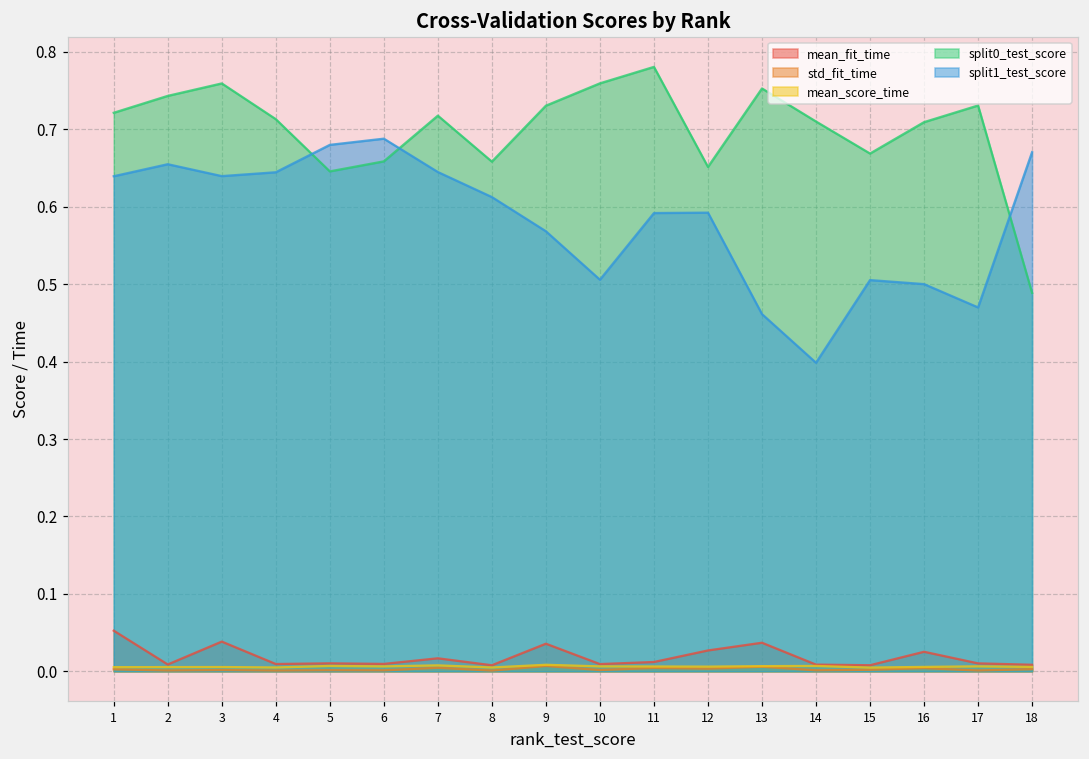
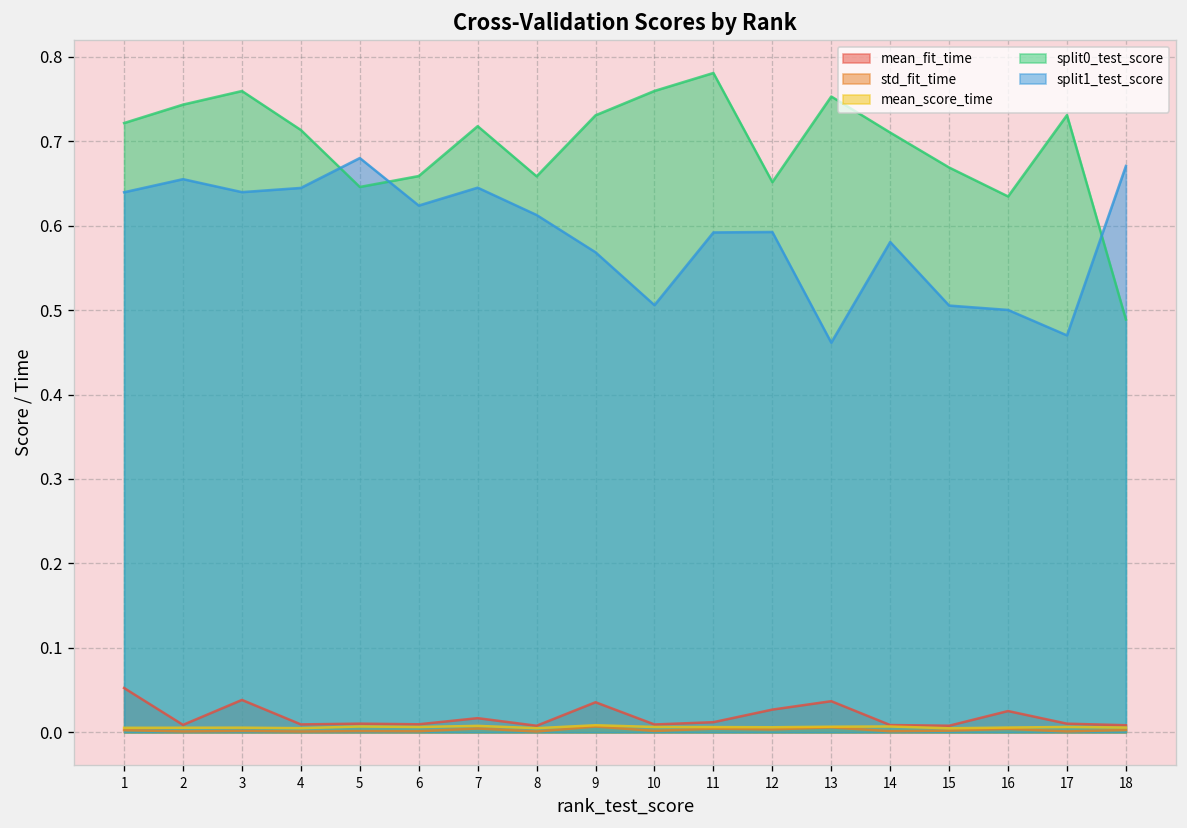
  {
    "split0_test_score": {
      "1": 0.72,
      "2": 0.74,
      "3": 0.76,
      "4": 0.71,
      "5": 0.65,
      "6": 0.66,
      "7": 0.72,
      "8": 0.66,
      "9": 0.73,
      "10": 0.76,
      "11": 0.78,
      "12": 0.65,
      "13": 0.75,
      "14": 0.71,
      "15": 0.67,
-     "16": 0.71,
+     "16": 0.63,
      "17": 0.73,
      "18": 0.49
    },
    "split1_test_score": {
      "1": 0.64,
      "2": 0.66,
      "3": 0.64,
      "4": 0.64,
      "5": 0.68,
-     "6": 0.69,
+     "6": 0.62,
      "7": 0.64,
      "8": 0.61,
      "9": 0.57,
      "10": 0.51,
      "11": 0.59,
      "12": 0.59,
      "13": 0.46,
-     "14": 0.40,
+     "14": 0.58,
      "15": 0.51,
      "16": 0.50,
      "17": 0.47,
      "18": 0.67
    }
  }
